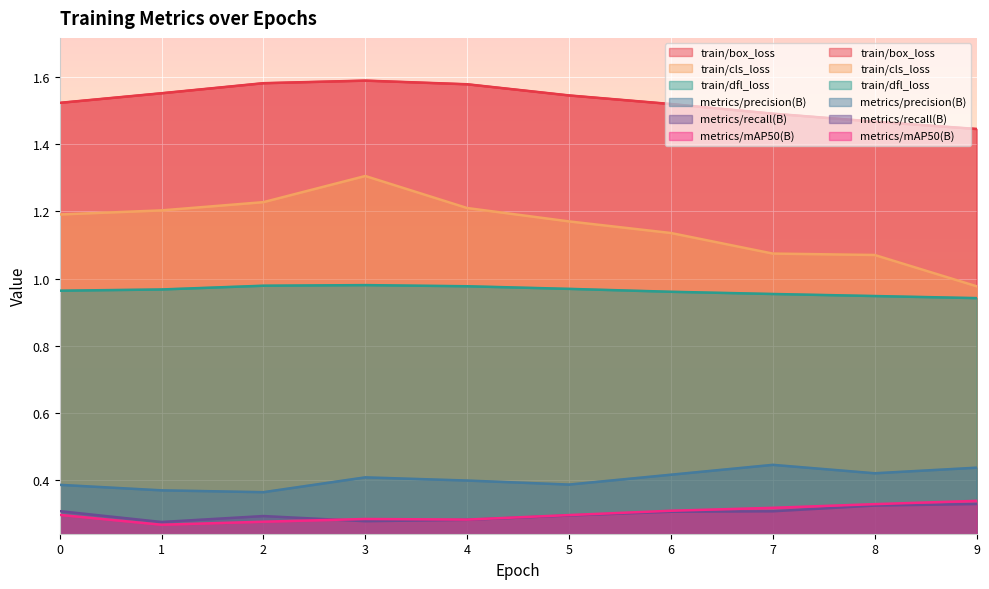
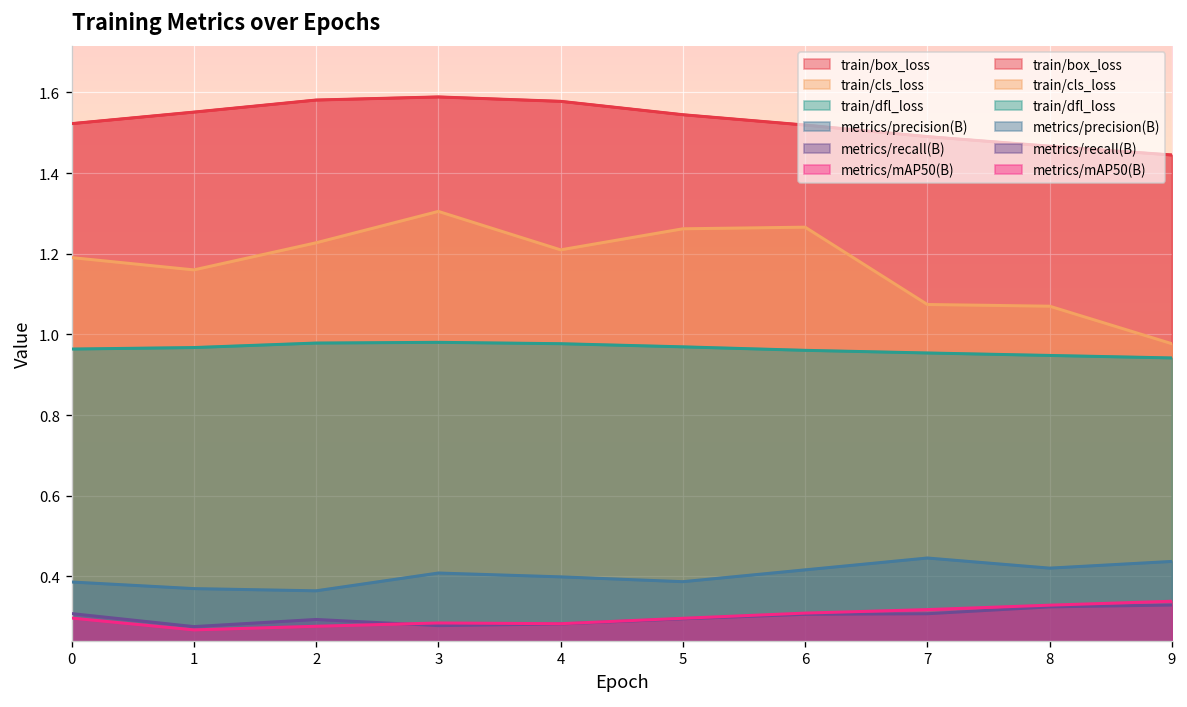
  {
    "train/cls_loss": {
      "0": 1.19,
-     "1": 1.20,
+     "1": 1.16,
      "2": 1.23,
      "3": 1.31,
      "4": 1.21,
-     "5": 1.17,
-     "6": 1.14,
+     "5": 1.26,
+     "6": 1.27,
      "7": 1.07,
      "8": 1.07,
      "9": 0.98
    }
  }
